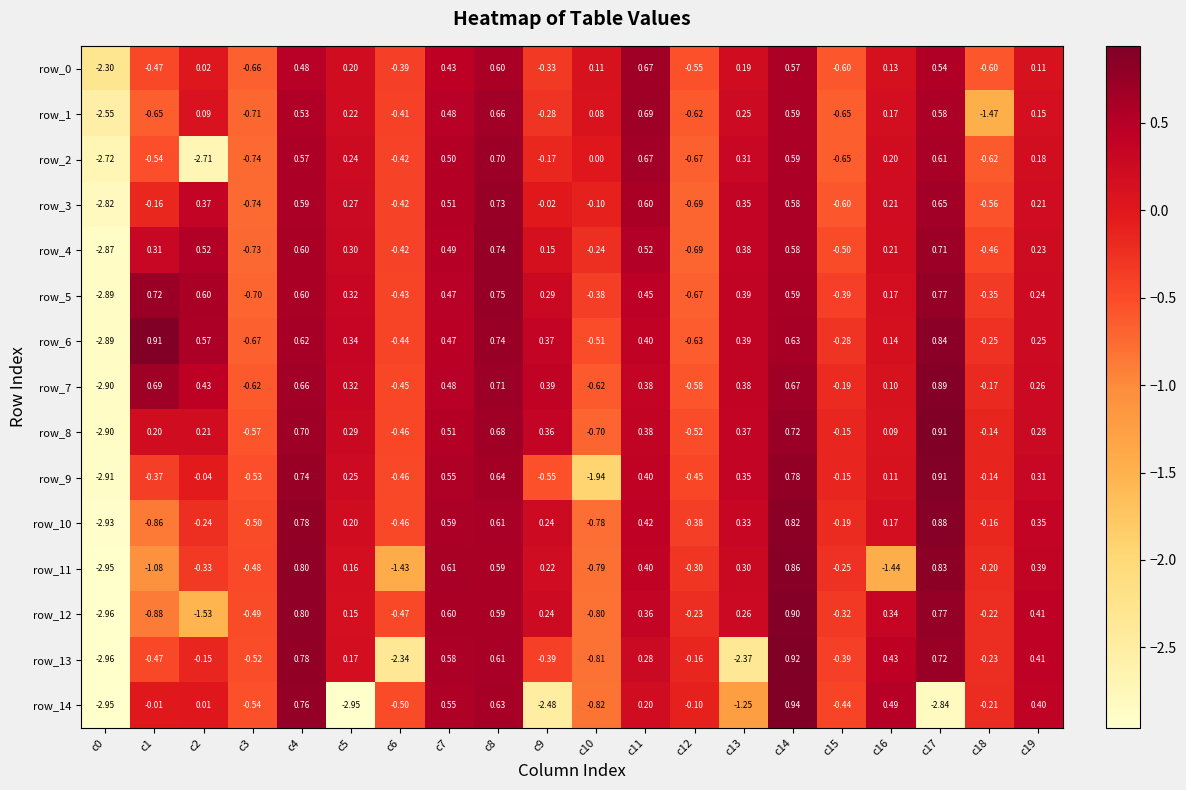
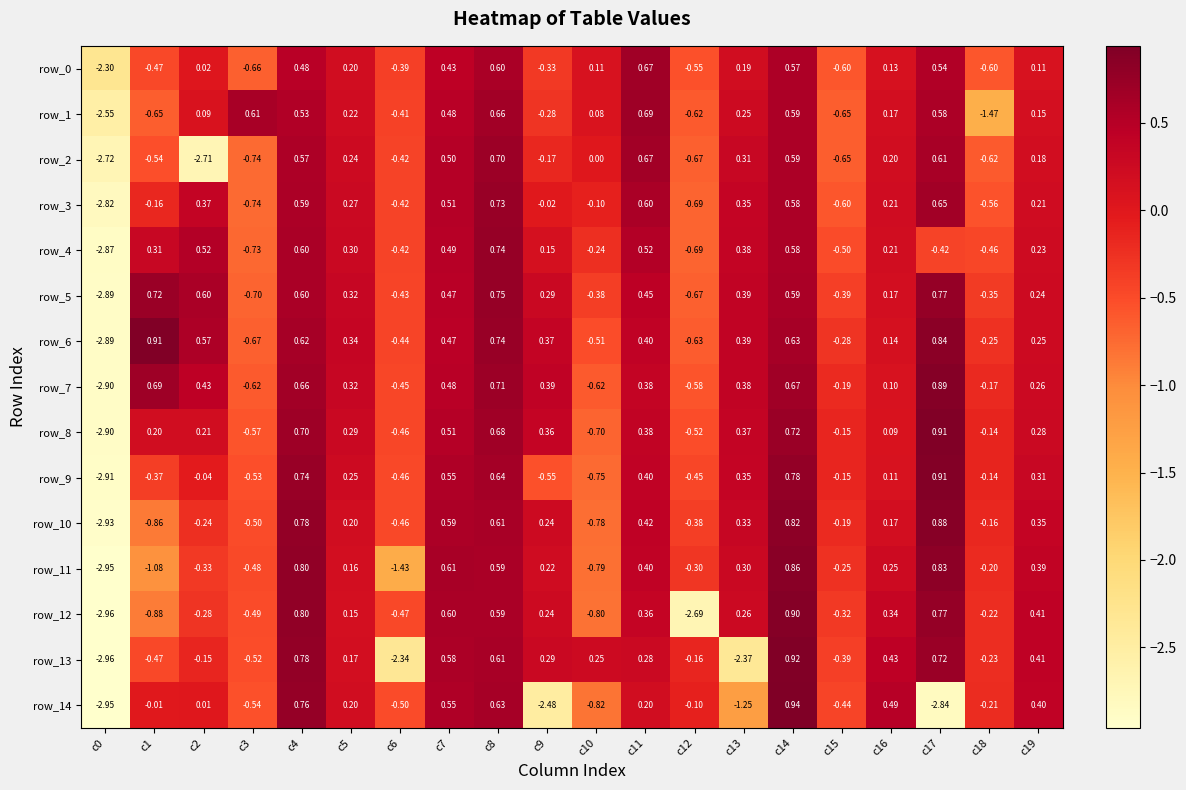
  {
    "row_1": {
      "c0": -2.55,
      "c1": -0.65,
      "c2": 0.09,
-     "c3": -0.71,
+     "c3": 0.61,
      "c4": 0.53,
      "c5": 0.22,
      "c6": -0.41,
      "c7": 0.48,
      "c8": 0.66,
      "c9": -0.28,
      "c10": 0.08,
      "c11": 0.69,
      "c12": -0.62,
      "c13": 0.25,
      "c14": 0.59,
      "c15": -0.65,
      "c16": 0.17,
      "c17": 0.58,
      "c18": -1.47,
      "c19": 0.15
    },
    "row_4": {
      "c0": -2.87,
      "c1": 0.31,
      "c2": 0.52,
      "c3": -0.73,
      "c4": 0.60,
      "c5": 0.30,
      "c6": -0.42,
      "c7": 0.49,
      "c8": 0.74,
      "c9": 0.15,
      "c10": -0.24,
      "c11": 0.52,
      "c12": -0.69,
      "c13": 0.38,
      "c14": 0.58,
      "c15": -0.50,
      "c16": 0.21,
-     "c17": 0.71,
+     "c17": -0.42,
      "c18": -0.46,
      "c19": 0.23
    },
    "row_9": {
      "c0": -2.91,
      "c1": -0.37,
      "c2": -0.04,
      "c3": -0.53,
      "c4": 0.74,
      "c5": 0.25,
      "c6": -0.46,
      "c7": 0.55,
      "c8": 0.64,
      "c9": -0.55,
-     "c10": -1.94,
+     "c10": -0.75,
      "c11": 0.40,
      "c12": -0.45,
      "c13": 0.35,
      "c14": 0.78,
      "c15": -0.15,
      "c16": 0.11,
      "c17": 0.91,
      "c18": -0.14,
      "c19": 0.31
    },
    "row_11": {
      "c0": -2.95,
      "c1": -1.08,
      "c2": -0.33,
      "c3": -0.48,
      "c4": 0.80,
      "c5": 0.16,
      "c6": -1.43,
      "c7": 0.61,
      "c8": 0.59,
      "c9": 0.22,
      "c10": -0.79,
      "c11": 0.40,
      "c12": -0.30,
      "c13": 0.30,
      "c14": 0.86,
      "c15": -0.25,
-     "c16": -1.44,
+     "c16": 0.25,
      "c17": 0.83,
      "c18": -0.20,
      "c19": 0.39
    },
    "row_12": {
      "c0": -2.96,
      "c1": -0.88,
-     "c2": -1.53,
+     "c2": -0.28,
      "c3": -0.49,
      "c4": 0.80,
      "c5": 0.15,
      "c6": -0.47,
      "c7": 0.60,
      "c8": 0.59,
      "c9": 0.24,
      "c10": -0.80,
      "c11": 0.36,
-     "c12": -0.23,
+     "c12": -2.69,
      "c13": 0.26,
      "c14": 0.90,
      "c15": -0.32,
      "c16": 0.34,
      "c17": 0.77,
      "c18": -0.22,
      "c19": 0.41
    },
    "row_13": {
      "c0": -2.96,
      "c1": -0.47,
      "c2": -0.15,
      "c3": -0.52,
      "c4": 0.78,
      "c5": 0.17,
      "c6": -2.34,
      "c7": 0.58,
      "c8": 0.61,
-     "c9": -0.39,
-     "c10": -0.81,
+     "c9": 0.29,
+     "c10": 0.25,
      "c11": 0.28,
      "c12": -0.16,
      "c13": -2.37,
      "c14": 0.92,
      "c15": -0.39,
      "c16": 0.43,
      "c17": 0.72,
      "c18": -0.23,
      "c19": 0.41
    },
    "row_14": {
      "c0": -2.95,
      "c1": -0.01,
      "c2": 0.01,
      "c3": -0.54,
      "c4": 0.76,
-     "c5": -2.95,
+     "c5": 0.20,
      "c6": -0.50,
      "c7": 0.55,
      "c8": 0.63,
      "c9": -2.48,
      "c10": -0.82,
      "c11": 0.20,
      "c12": -0.10,
      "c13": -1.25,
      "c14": 0.94,
      "c15": -0.44,
      "c16": 0.49,
      "c17": -2.84,
      "c18": -0.21,
      "c19": 0.40
    }
  }
